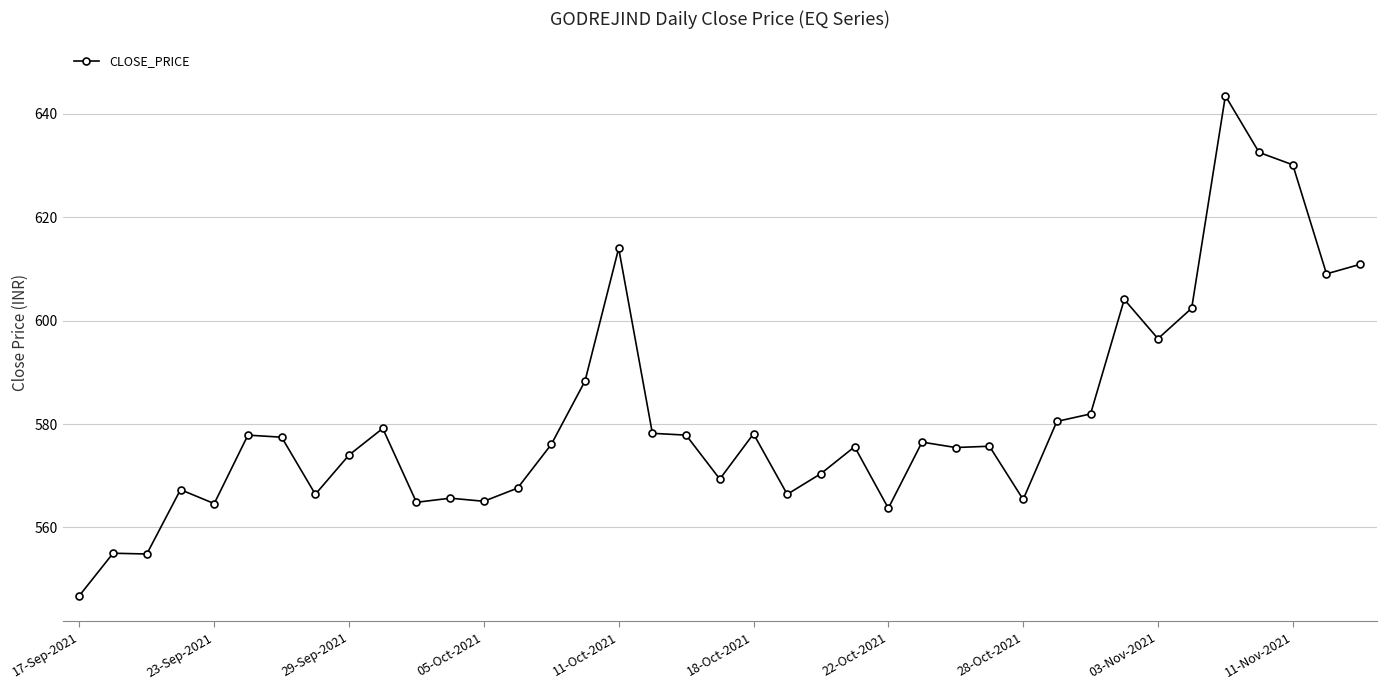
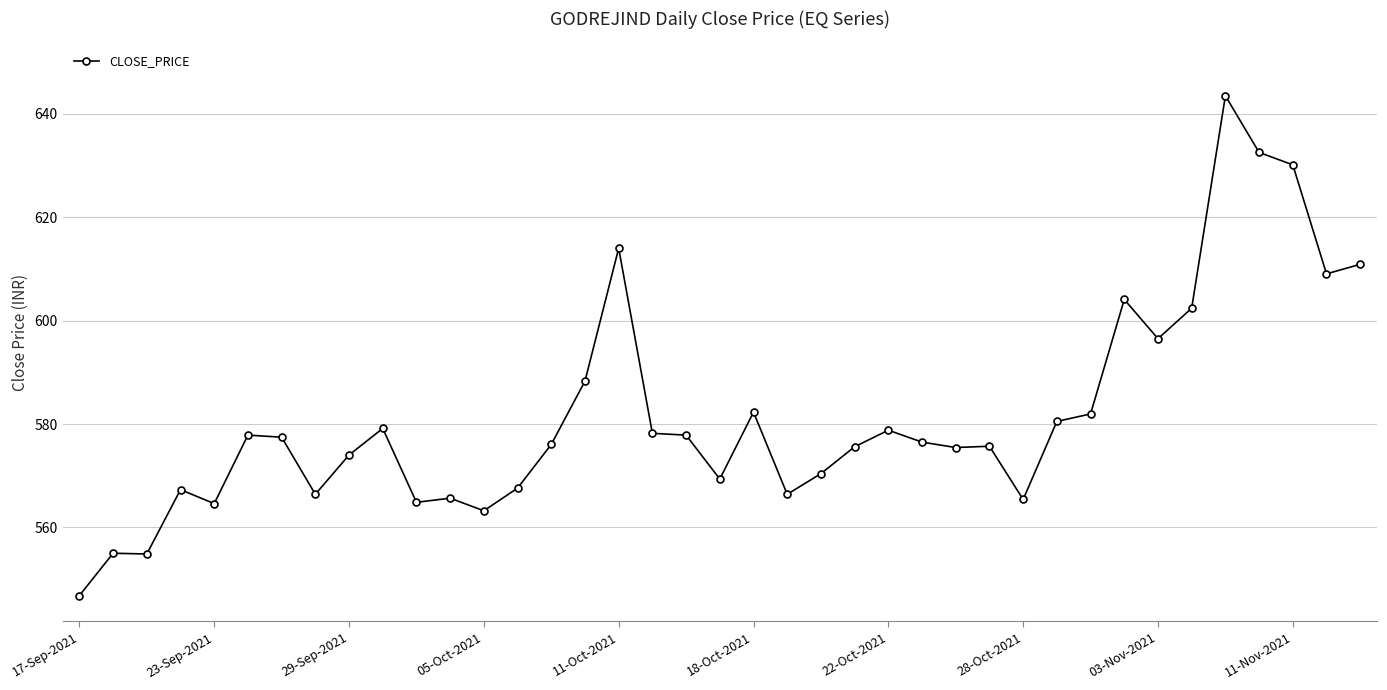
  {
    "17-Sep-2021": 547,
    "23-Sep-2021": 565,
    "29-Sep-2021": 574,
-   "05-Oct-2021": 565,
+   "05-Oct-2021": 563,
    "11-Oct-2021": 614,
-   "18-Oct-2021": 578,
-   "22-Oct-2021": 564,
+   "18-Oct-2021": 582,
+   "22-Oct-2021": 579,
    "28-Oct-2021": 565,
    "03-Nov-2021": 597,
    "11-Nov-2021": 630
  }
